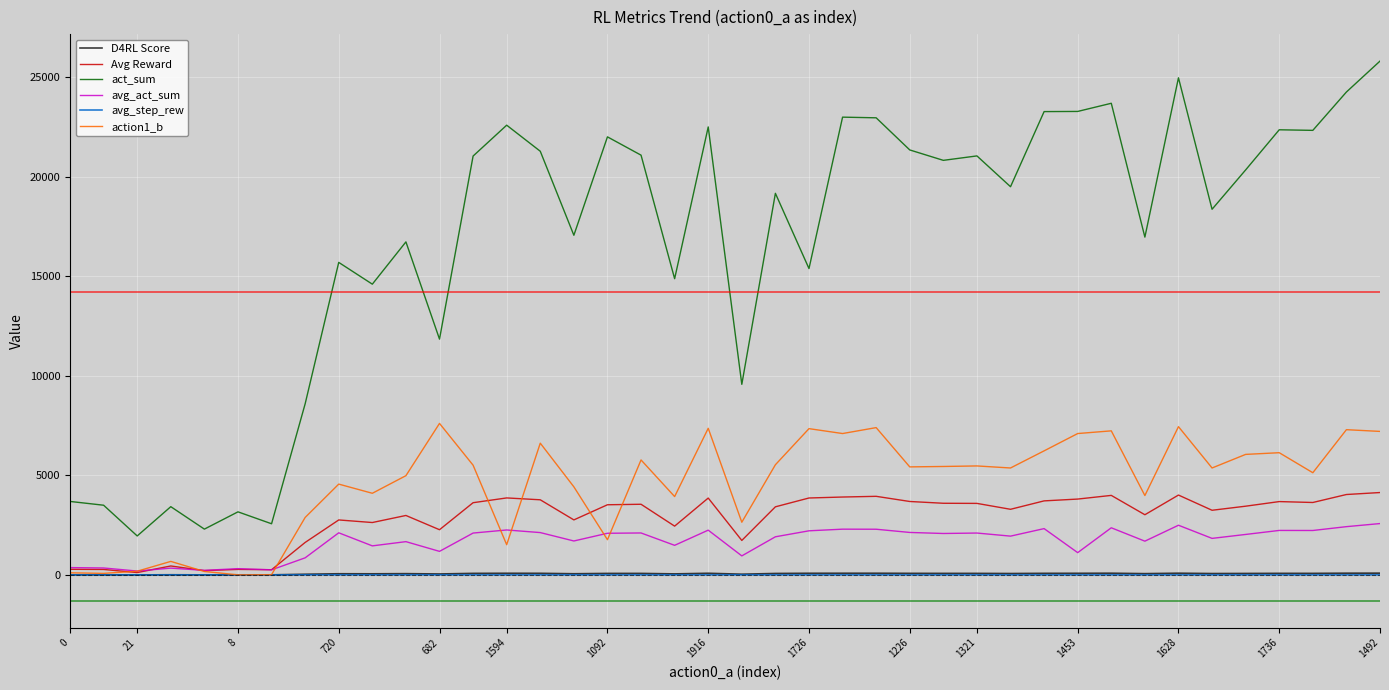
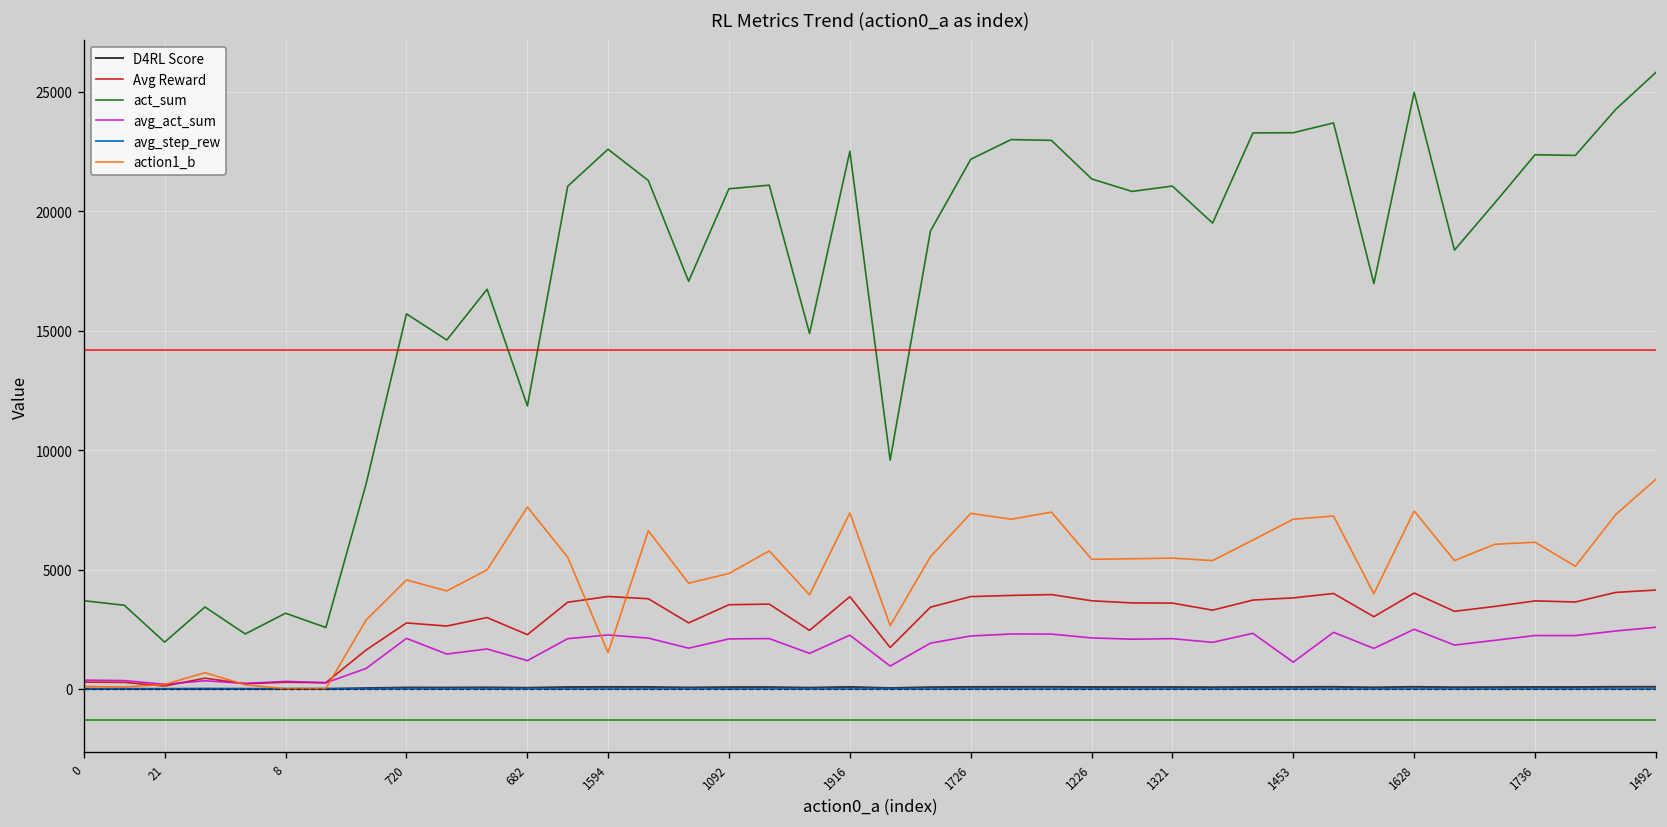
  {
    "Avg Reward": {
      "720": 2800,
      "682": 2300,
      "1594": 3900,
      "1092": 3500,
      "1916": 3900,
      "1726": 3900,
      "1226": 3700,
      "1321": 3600,
      "1453": 3800,
      "1628": 4000,
      "1736": 3700,
      "1492": 4100
    },
    "act_sum": {
      "0": 3700,
      "8": 3200,
      "720": 15700,
      "682": 11900,
      "1594": 22600,
-     "1092": 22000,
+     "1092": 20900,
      "1916": 22500,
-     "1726": 15400,
+     "1726": 22200,
      "1226": 21400,
      "1321": 21100,
      "1453": 23300,
      "1628": 25000,
      "1736": 22400,
      "1492": 25800
    },
    "avg_act_sum": {
      "720": 2100,
      "682": 1200,
      "1594": 2300,
      "1092": 2100,
      "1916": 2300,
      "1726": 2200,
      "1226": 2100,
      "1321": 2100,
      "1453": 1100,
      "1628": 2500,
      "1736": 2200,
      "1492": 2600
    },
    "action1_b": {
      "720": 4600,
      "682": 7600,
      "1594": 1500,
-     "1092": 1800,
+     "1092": 4800,
      "1916": 7400,
      "1726": 7400,
      "1226": 5400,
      "1321": 5500,
      "1453": 7100,
      "1628": 7500,
      "1736": 6100,
-     "1492": 7200
+     "1492": 8800
    }
  }
